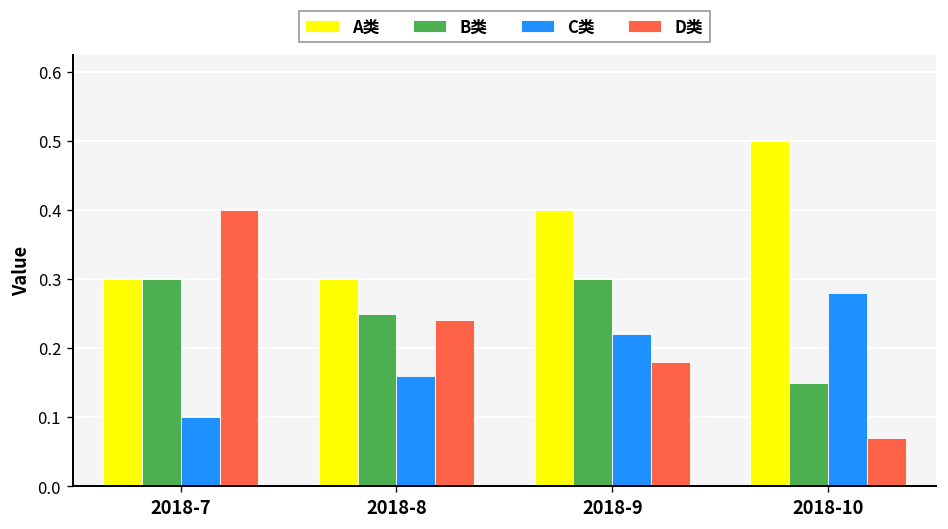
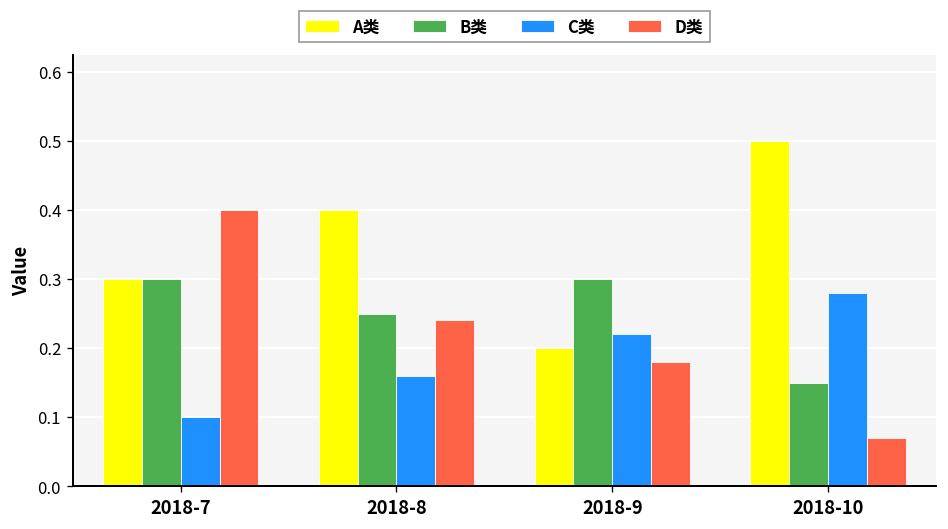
  {
    "A类": {
      "2018-7": 0.3,
-     "2018-8": 0.3,
-     "2018-9": 0.4,
+     "2018-8": 0.4,
+     "2018-9": 0.2,
      "2018-10": 0.5
    },
    "B类": {
      "2018-7": 0.3,
      "2018-8": 0.25,
      "2018-9": 0.3,
      "2018-10": 0.15
    },
    "C类": {
      "2018-7": 0.1,
      "2018-8": 0.16,
      "2018-9": 0.22,
      "2018-10": 0.28
    },
    "D类": {
      "2018-7": 0.4,
      "2018-8": 0.24,
      "2018-9": 0.18,
      "2018-10": 0.07
    }
  }
